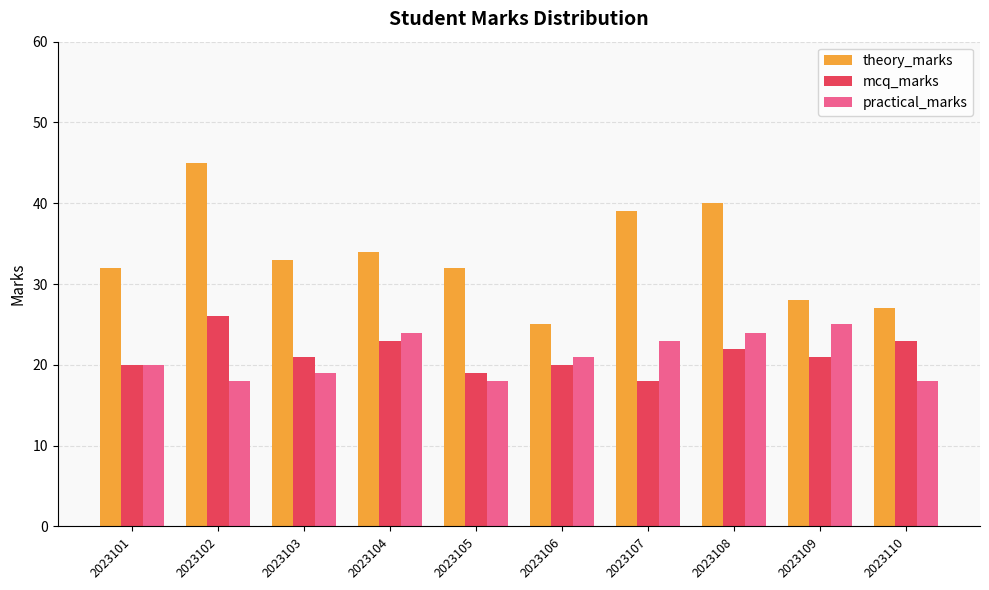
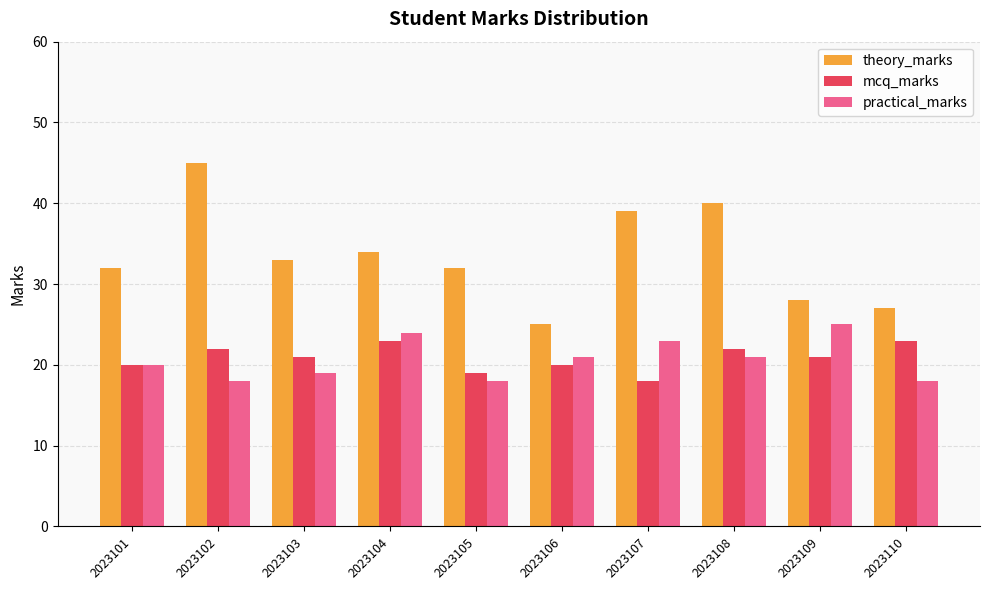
  {
    "theory_marks": {
      "2023101": 32,
      "2023102": 45,
      "2023103": 33,
      "2023104": 34,
      "2023105": 32,
      "2023106": 25,
      "2023107": 39,
      "2023108": 40,
      "2023109": 28,
      "2023110": 27
    },
    "mcq_marks": {
      "2023101": 20,
-     "2023102": 26,
+     "2023102": 22,
      "2023103": 21,
      "2023104": 23,
      "2023105": 19,
      "2023106": 20,
      "2023107": 18,
      "2023108": 22,
      "2023109": 21,
      "2023110": 23
    },
    "practical_marks": {
      "2023101": 20,
      "2023102": 18,
      "2023103": 19,
      "2023104": 24,
      "2023105": 18,
      "2023106": 21,
      "2023107": 23,
-     "2023108": 24,
+     "2023108": 21,
      "2023109": 25,
      "2023110": 18
    }
  }
